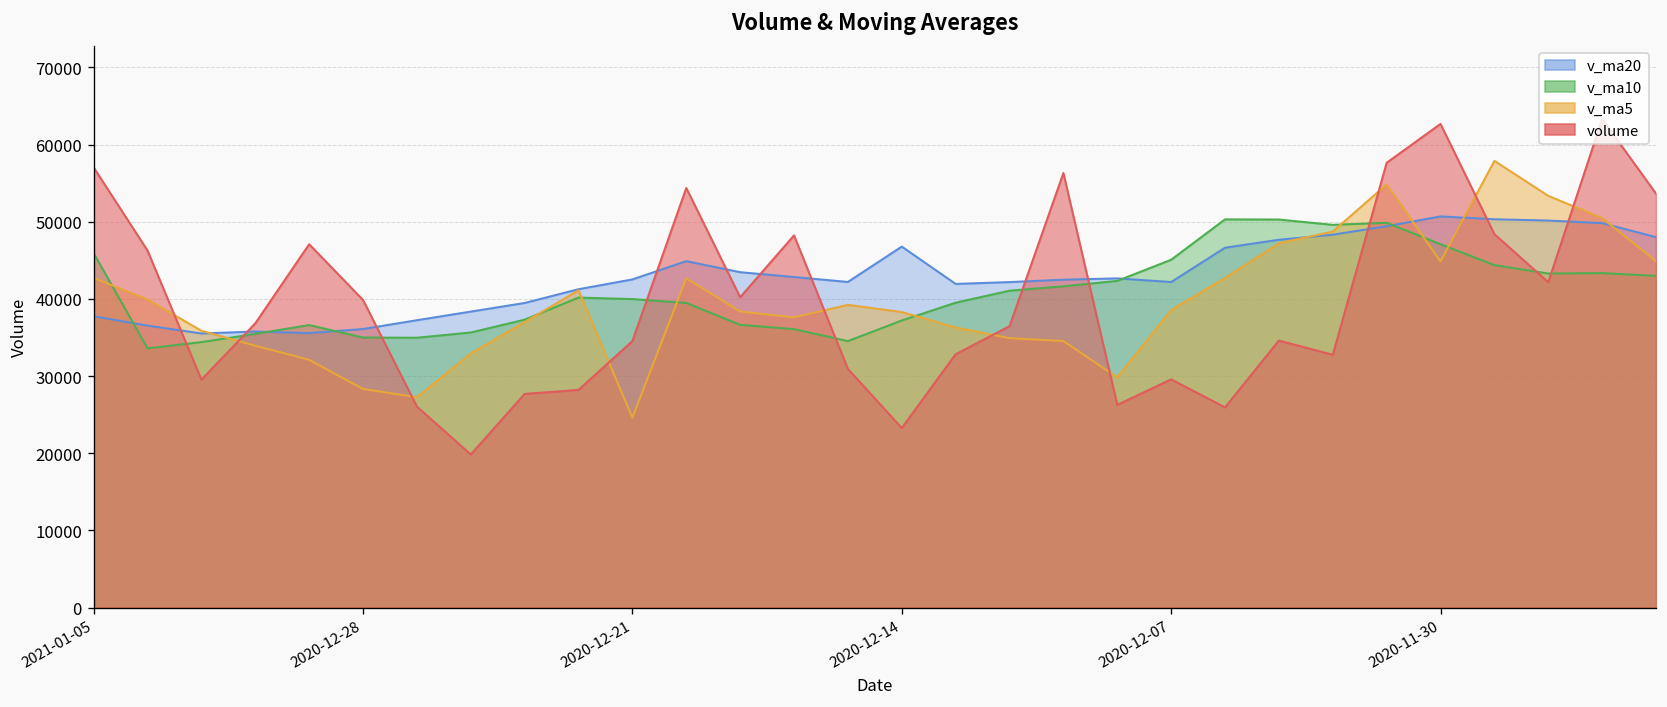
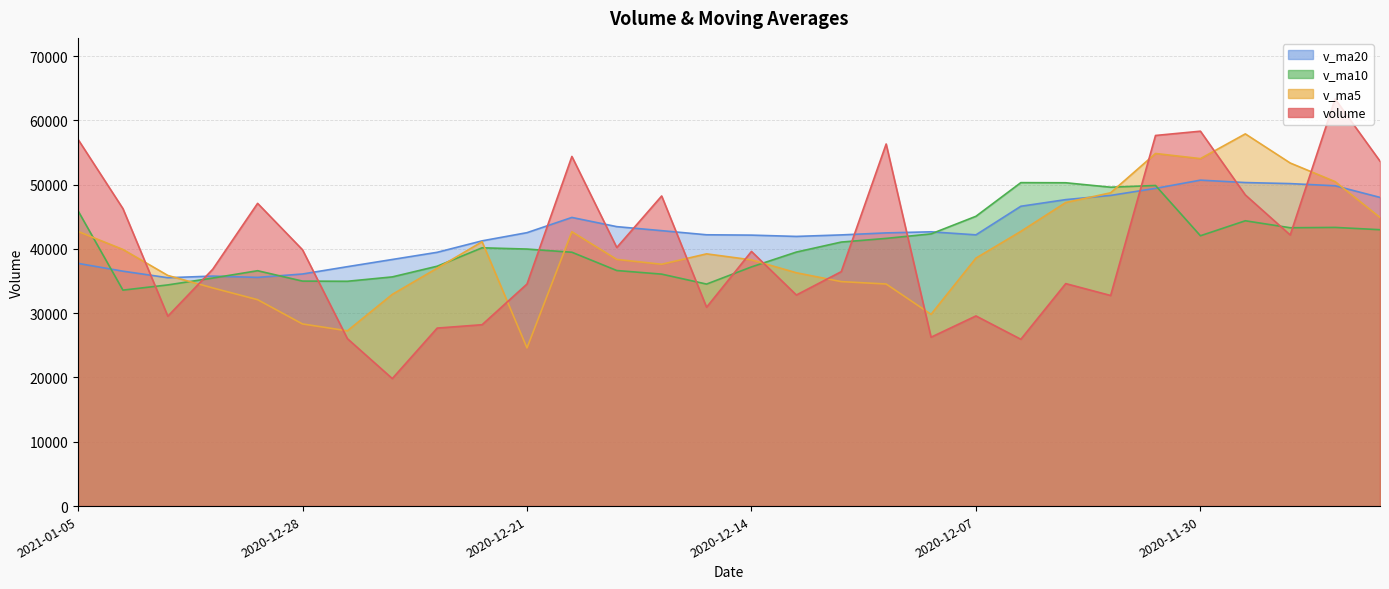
  {
    "v_ma20": {
      "2021-01-05": 38000,
      "2020-12-28": 36000,
      "2020-12-21": 43000,
-     "2020-12-14": 47000,
+     "2020-12-14": 42000,
      "2020-12-07": 42000,
      "2020-11-30": 51000
    },
    "v_ma10": {
      "2021-01-05": 46000,
      "2020-12-28": 35000,
      "2020-12-21": 40000,
      "2020-12-14": 37000,
      "2020-12-07": 45000,
-     "2020-11-30": 47000
+     "2020-11-30": 42000
    },
    "v_ma5": {
      "2021-01-05": 43000,
      "2020-12-28": 28000,
      "2020-12-21": 25000,
      "2020-12-14": 38000,
      "2020-12-07": 39000,
-     "2020-11-30": 45000
+     "2020-11-30": 54000
    },
    "volume": {
      "2021-01-05": 57000,
      "2020-12-28": 40000,
      "2020-12-21": 35000,
-     "2020-12-14": 23000,
+     "2020-12-14": 40000,
      "2020-12-07": 30000,
-     "2020-11-30": 63000
+     "2020-11-30": 58000
    }
  }
